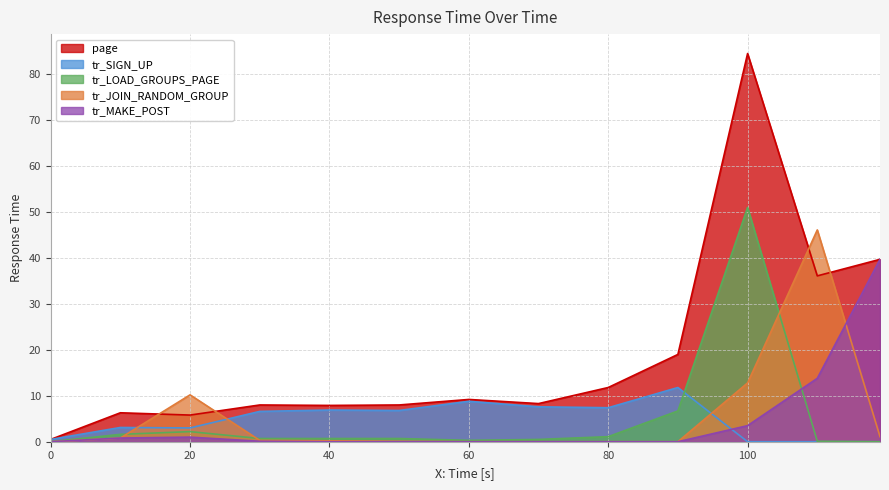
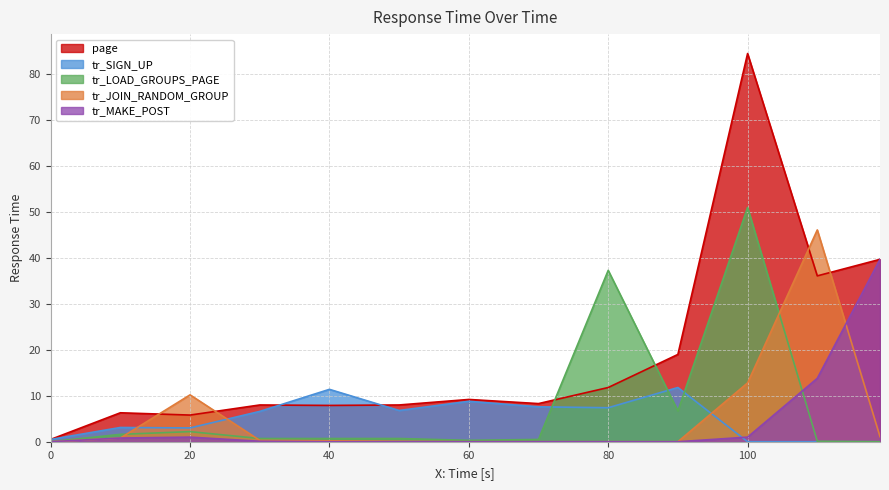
  {
    "page": {
      "20": 6,
      "40": 8,
      "80": 12,
      "100": 85
    },
    "tr_SIGN_UP": {
      "20": 3,
-     "40": 7,
+     "40": 11,
      "80": 7,
      "100": 0
    },
    "tr_LOAD_GROUPS_PAGE": {
      "20": 2,
-     "80": 1,
+     "80": 37,
      "100": 51
    },
    "tr_JOIN_RANDOM_GROUP": {
      "20": 10,
      "100": 13
    },
    "tr_MAKE_POST": {
      "20": 1,
-     "100": 4
+     "100": 1
    }
  }
